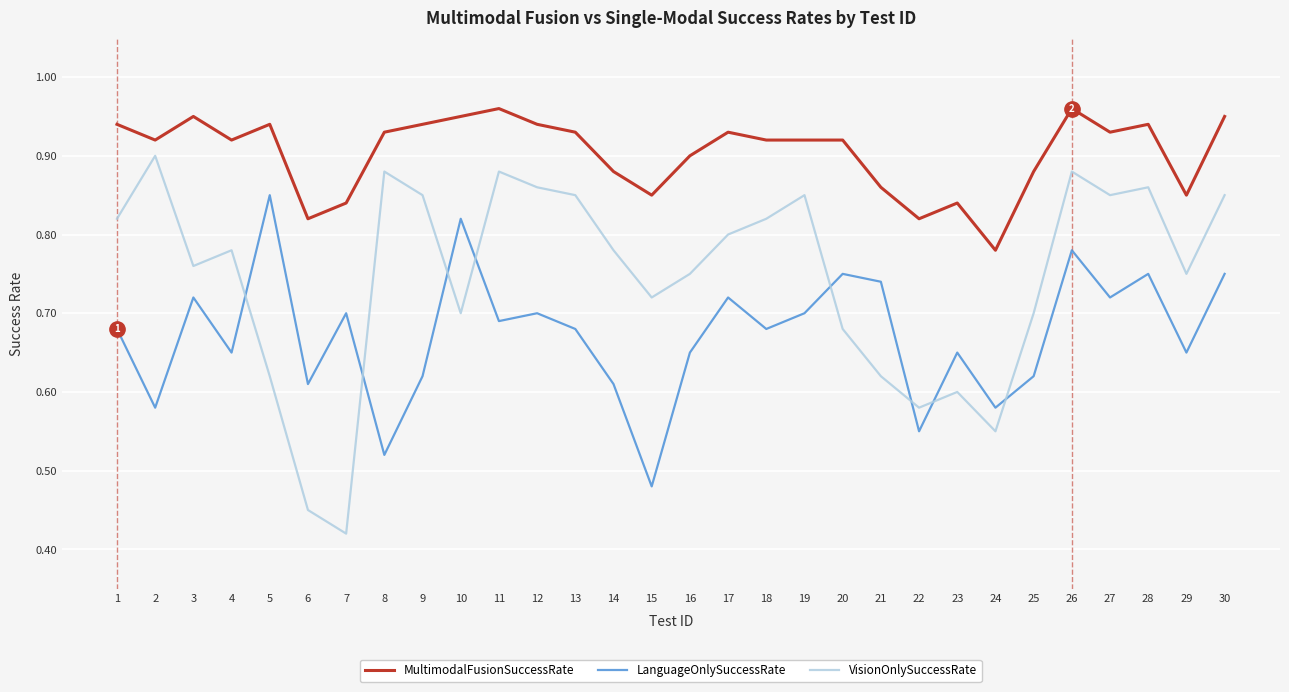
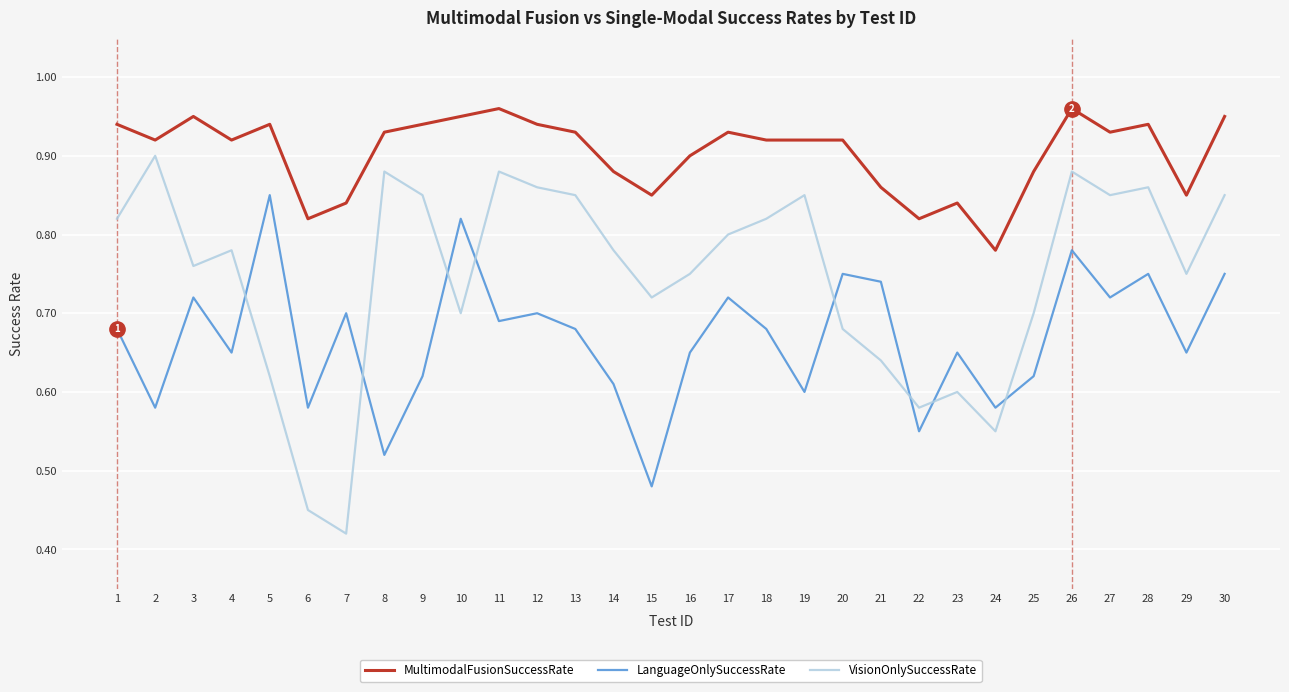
  {
    "LanguageOnlySuccessRate": {
      "2": 0.58,
      "3": 0.72,
      "4": 0.65,
      "5": 0.85,
-     "6": 0.61,
+     "6": 0.58,
      "7": 0.70,
      "8": 0.52,
      "9": 0.62,
      "10": 0.82,
      "11": 0.69,
      "12": 0.70,
      "13": 0.68,
      "14": 0.61,
      "15": 0.48,
      "16": 0.65,
      "17": 0.72,
      "18": 0.68,
-     "19": 0.7,
+     "19": 0.6,
      "20": 0.75,
      "21": 0.74,
      "22": 0.55,
      "23": 0.65,
      "24": 0.58,
      "25": 0.62,
      "26": 0.78,
      "27": 0.72,
      "28": 0.75,
      "29": 0.65,
      "30": 0.75
    },
    "VisionOnlySuccessRate": {
      "1": 0.82,
      "2": 0.90,
      "3": 0.76,
      "4": 0.78,
      "5": 0.62,
      "6": 0.45,
      "7": 0.42,
      "8": 0.88,
      "9": 0.85,
      "10": 0.70,
      "11": 0.88,
      "12": 0.86,
      "13": 0.85,
      "14": 0.78,
      "15": 0.72,
      "16": 0.75,
      "17": 0.80,
      "18": 0.82,
      "19": 0.85,
      "20": 0.68,
-     "21": 0.62,
+     "21": 0.64,
      "22": 0.58,
      "23": 0.60,
      "24": 0.55,
      "25": 0.70,
      "26": 0.88,
      "27": 0.85,
      "28": 0.86,
      "29": 0.75,
      "30": 0.85
    }
  }
